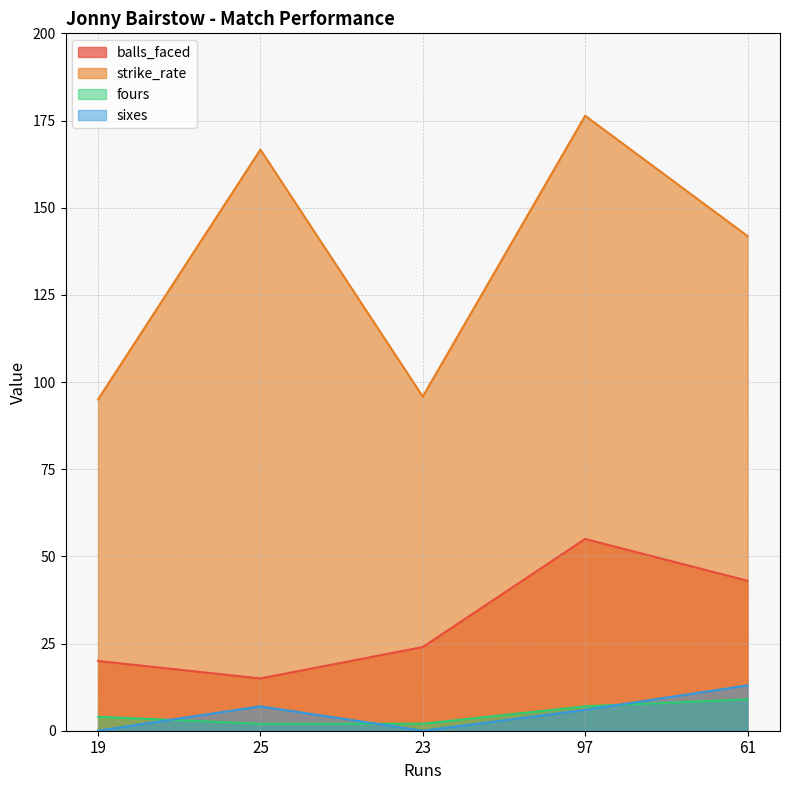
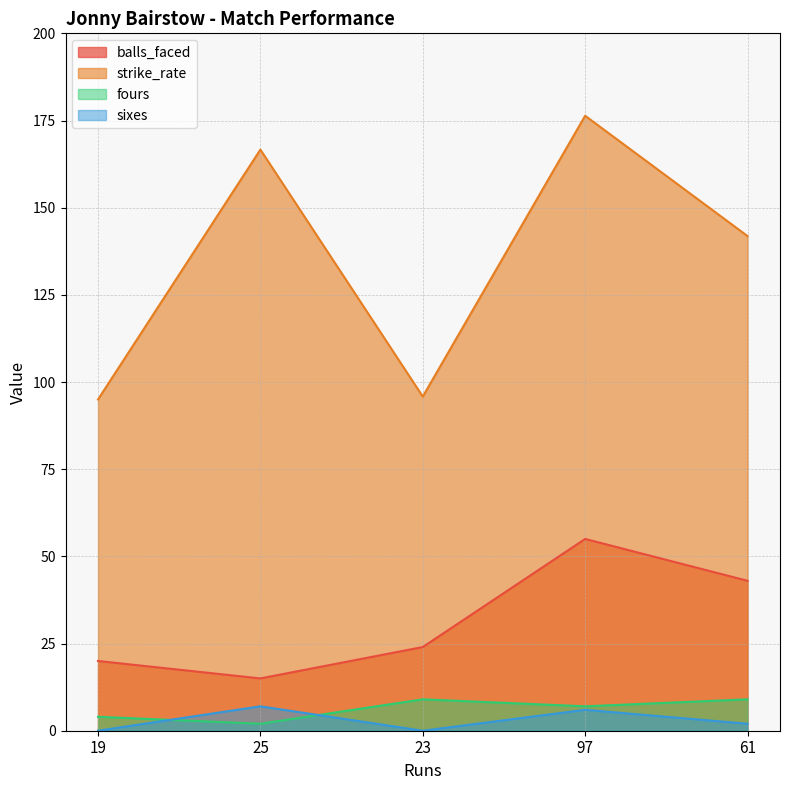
  {
    "fours": {
      "19": 4,
      "25": 2,
-     "23": 2,
+     "23": 9,
      "97": 7,
      "61": 9
    },
    "sixes": {
      "19": 0,
      "25": 7,
      "23": 0,
      "97": 6,
-     "61": 13
+     "61": 2
    }
  }
